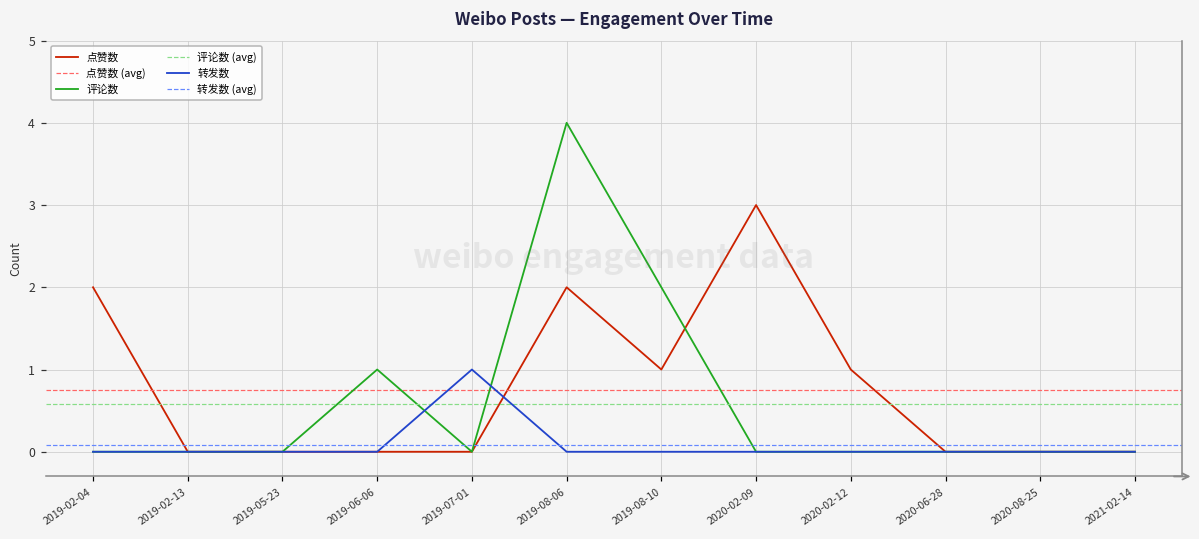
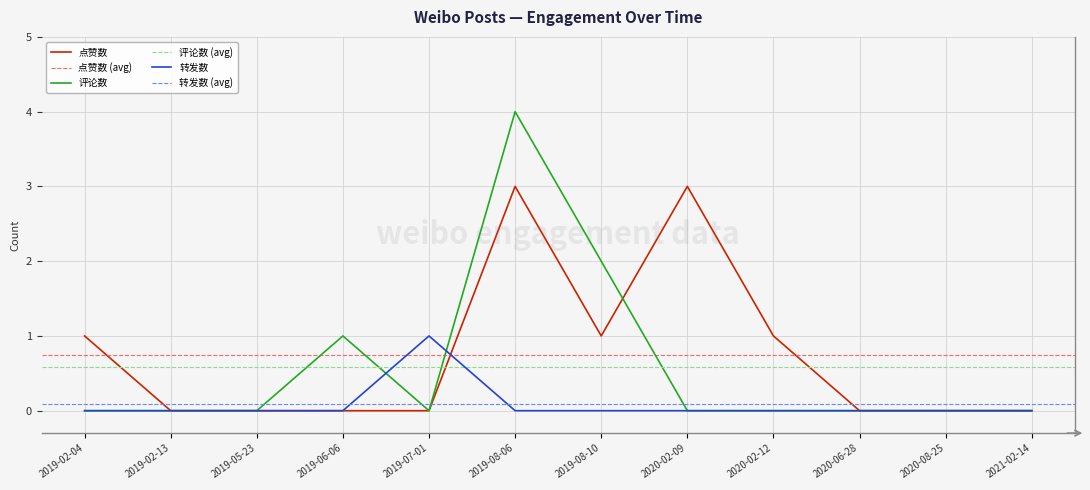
  {
    "点赞数": {
-     "2019-02-04": 2,
-     "2019-08-06": 2,
+     "2019-02-04": 1,
+     "2019-08-06": 3,
      "2019-08-10": 1,
      "2020-02-09": 3,
      "2020-02-12": 1
    },
    "评论数": {
      "2019-06-06": 1,
      "2019-08-06": 4,
      "2019-08-10": 2
    },
    "转发数": {
      "2019-07-01": 1,
      "2019-08-06": 0,
      "2019-08-10": 0
    }
  }
